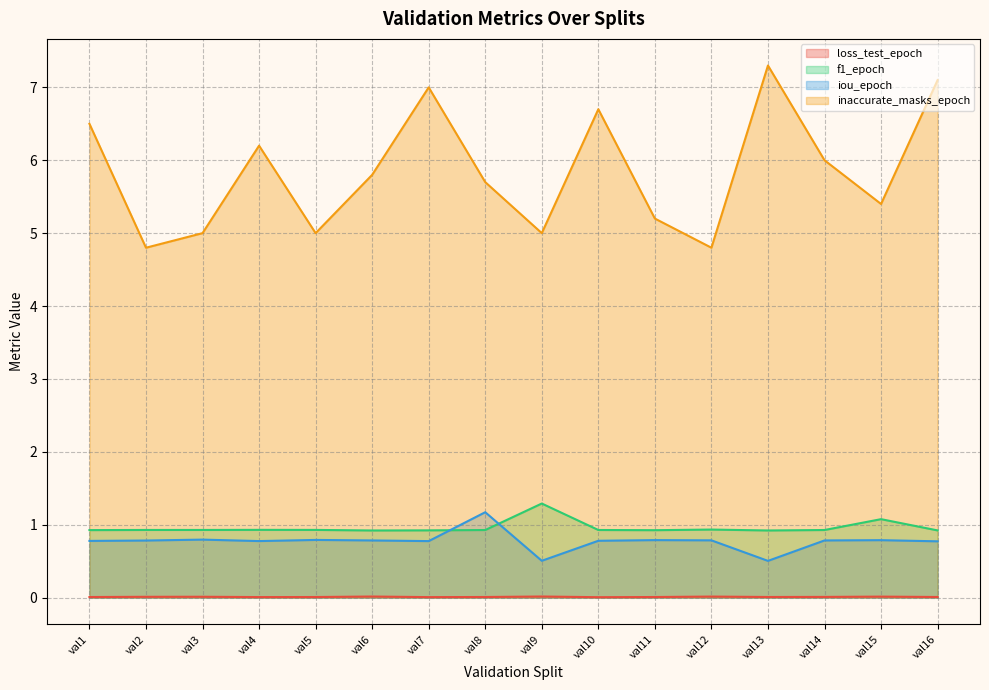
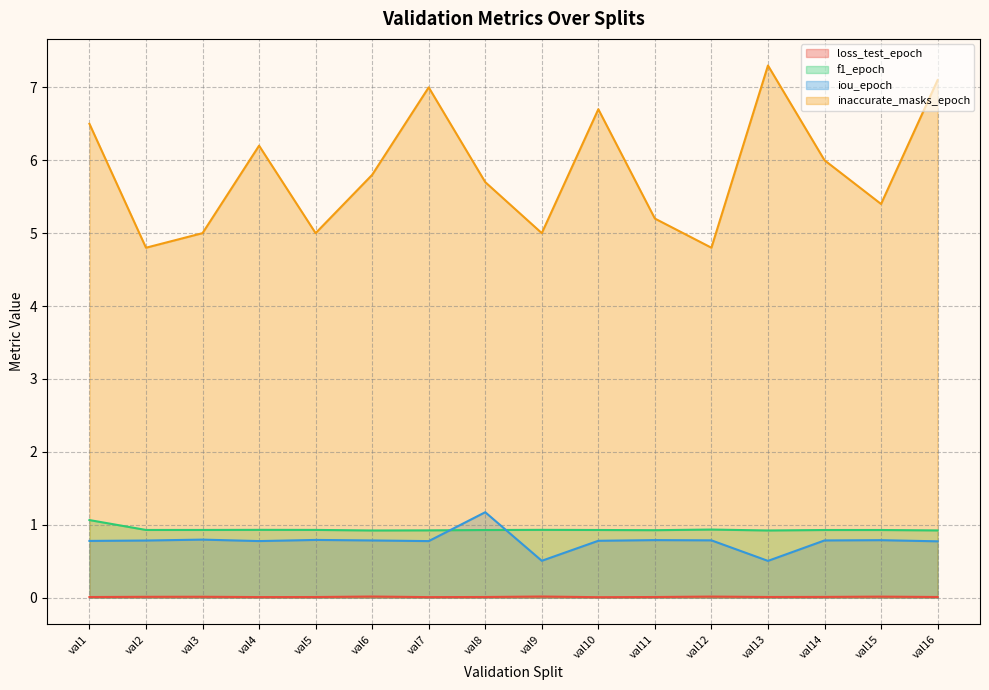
  {
    "f1_epoch": {
-     "val1": 0.9,
+     "val1": 1.1,
      "val2": 0.9,
      "val3": 0.9,
      "val4": 0.9,
      "val5": 0.9,
      "val6": 0.9,
      "val7": 0.9,
      "val8": 0.9,
-     "val9": 1.3,
+     "val9": 0.9,
      "val10": 0.9,
      "val11": 0.9,
      "val12": 0.9,
      "val13": 0.9,
      "val14": 0.9,
-     "val15": 1.1,
+     "val15": 0.9,
      "val16": 0.9
    },
    "iou_epoch": {
      "val1": 0.8,
      "val2": 0.8,
      "val3": 0.8,
      "val4": 0.8,
      "val5": 0.8,
      "val6": 0.8,
      "val7": 0.8,
      "val8": 1.2,
      "val9": 0.5,
      "val10": 0.8,
      "val11": 0.8,
      "val12": 0.8,
      "val13": 0.5,
      "val14": 0.8,
      "val15": 0.8,
      "val16": 0.8
    }
  }
